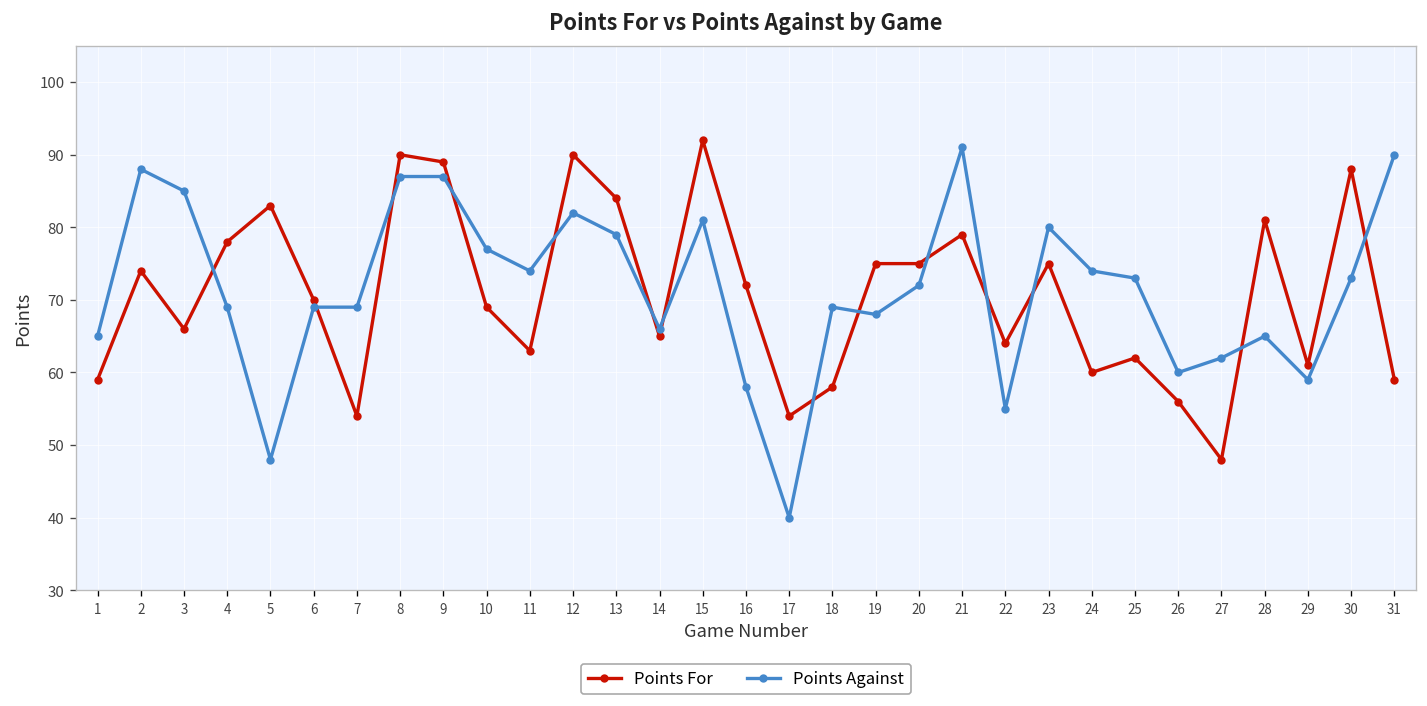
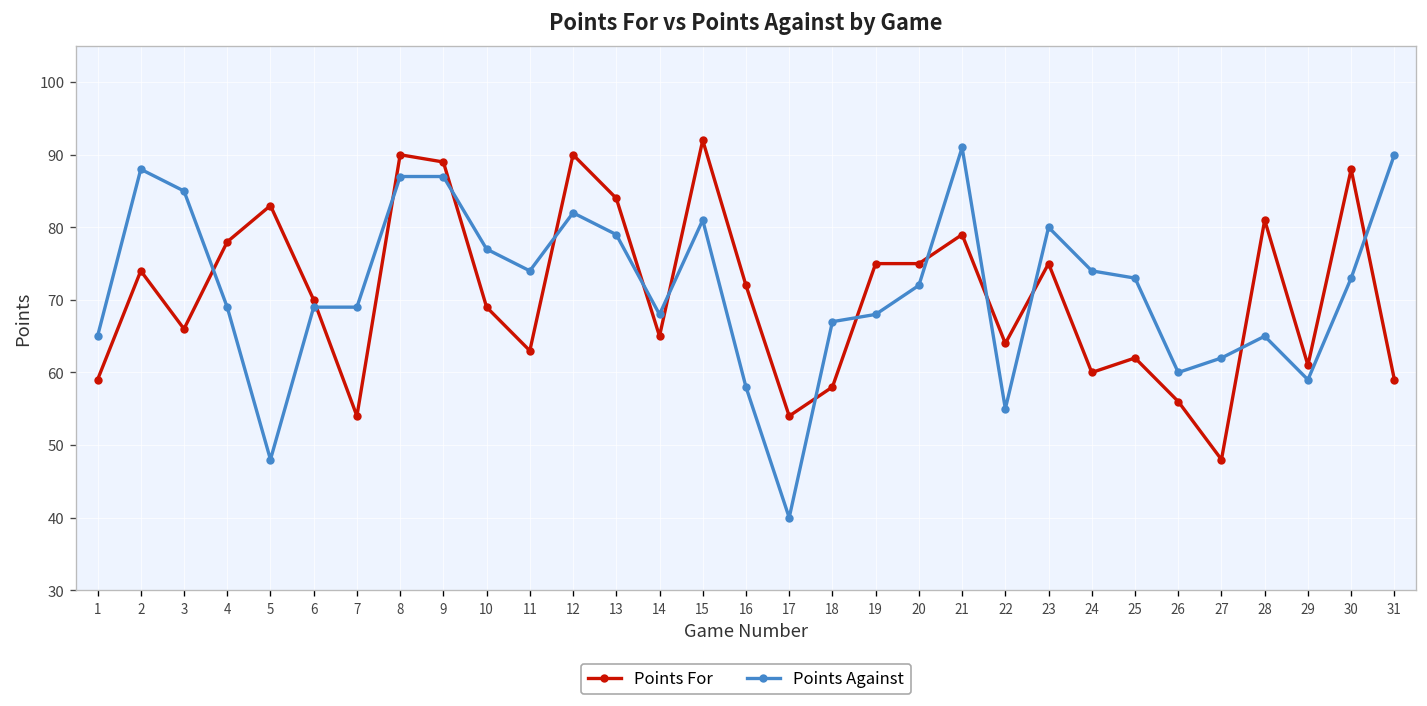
  {
    "Points For": {
      "1": 59,
      "2": 74,
      "3": 66,
      "4": 78,
      "5": 83,
      "6": 70,
      "7": 54,
      "8": 90,
      "9": 89,
      "10": 69,
      "11": 63,
      "12": 90,
      "13": 84,
      "14": 65,
      "15": 92,
      "16": 72,
      "17": 54,
      "18": 58,
      "19": 75,
      "20": 75,
      "21": 79,
      "22": 64,
      "23": 75,
      "24": 60,
      "25": 62,
      "26": 56,
      "27": 48,
      "28": 81,
      "29": 61,
      "30": 88,
      "31": 59
    },
    "Points Against": {
      "1": 65,
      "2": 88,
      "3": 85,
      "4": 69,
      "5": 48,
      "6": 69,
      "7": 69,
      "8": 87,
      "9": 87,
      "10": 77,
      "11": 74,
      "12": 82,
      "13": 79,
-     "14": 66,
+     "14": 68,
      "15": 81,
      "16": 58,
      "17": 40,
-     "18": 69,
+     "18": 67,
      "19": 68,
      "20": 72,
      "21": 91,
      "22": 55,
      "23": 80,
      "24": 74,
      "25": 73,
      "26": 60,
      "27": 62,
      "28": 65,
      "29": 59,
      "30": 73,
      "31": 90
    }
  }
